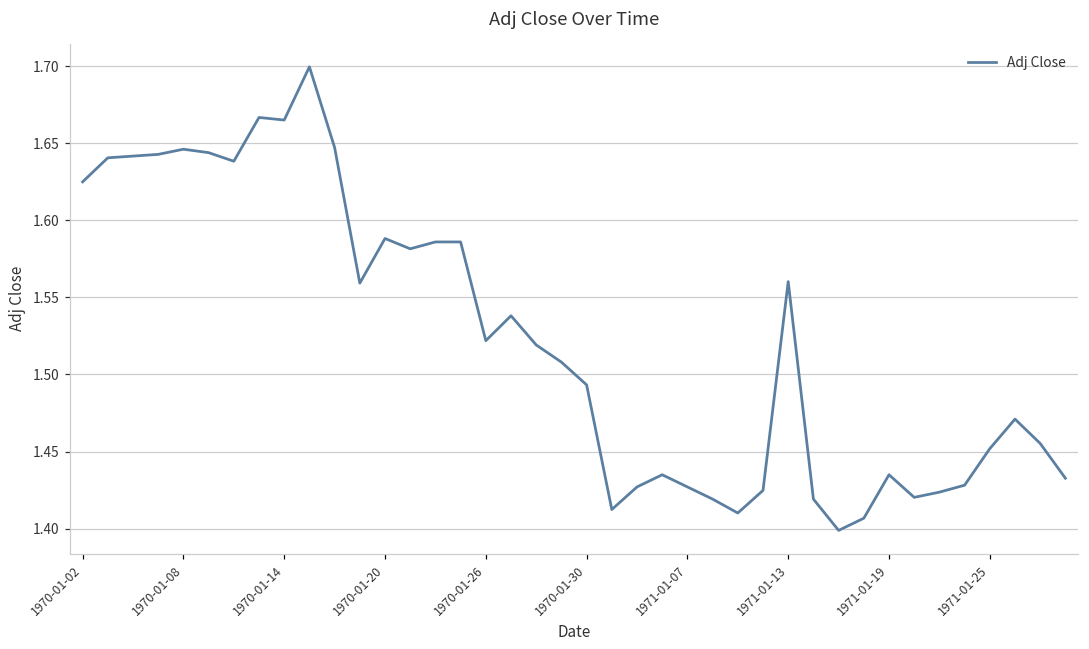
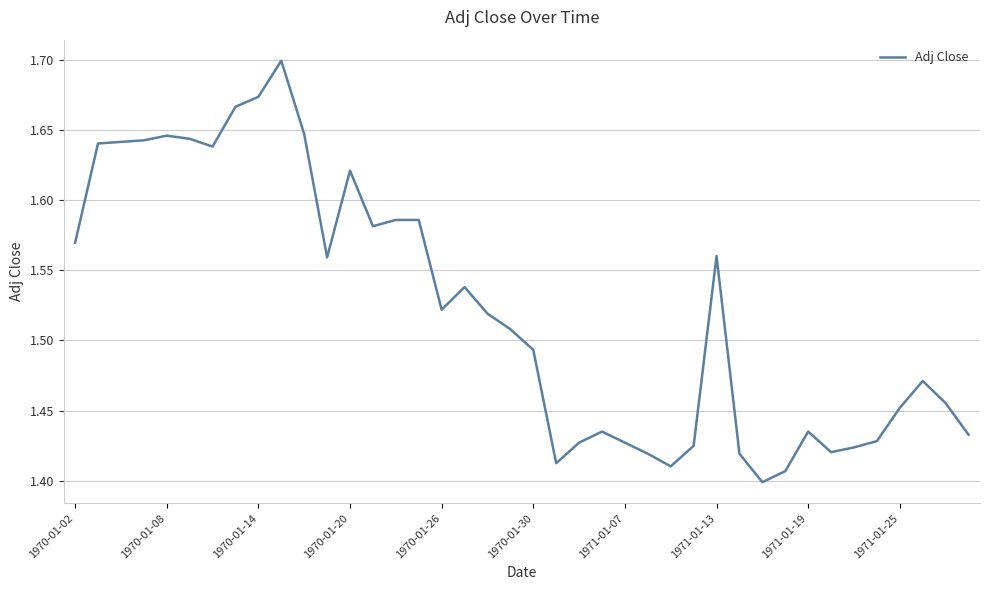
  {
-   "1970-01-02": 1.625,
+   "1970-01-02": 1.570,
    "1970-01-08": 1.646,
-   "1970-01-14": 1.665,
-   "1970-01-20": 1.588,
+   "1970-01-14": 1.674,
+   "1970-01-20": 1.621,
    "1970-01-26": 1.522,
    "1970-01-30": 1.493,
    "1971-01-07": 1.427,
    "1971-01-13": 1.560,
    "1971-01-19": 1.435,
    "1971-01-25": 1.452
  }
